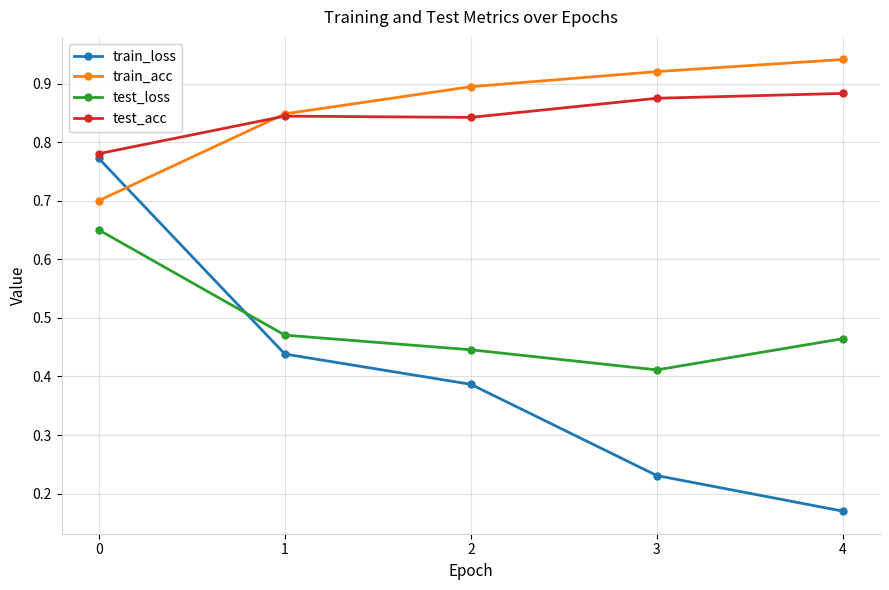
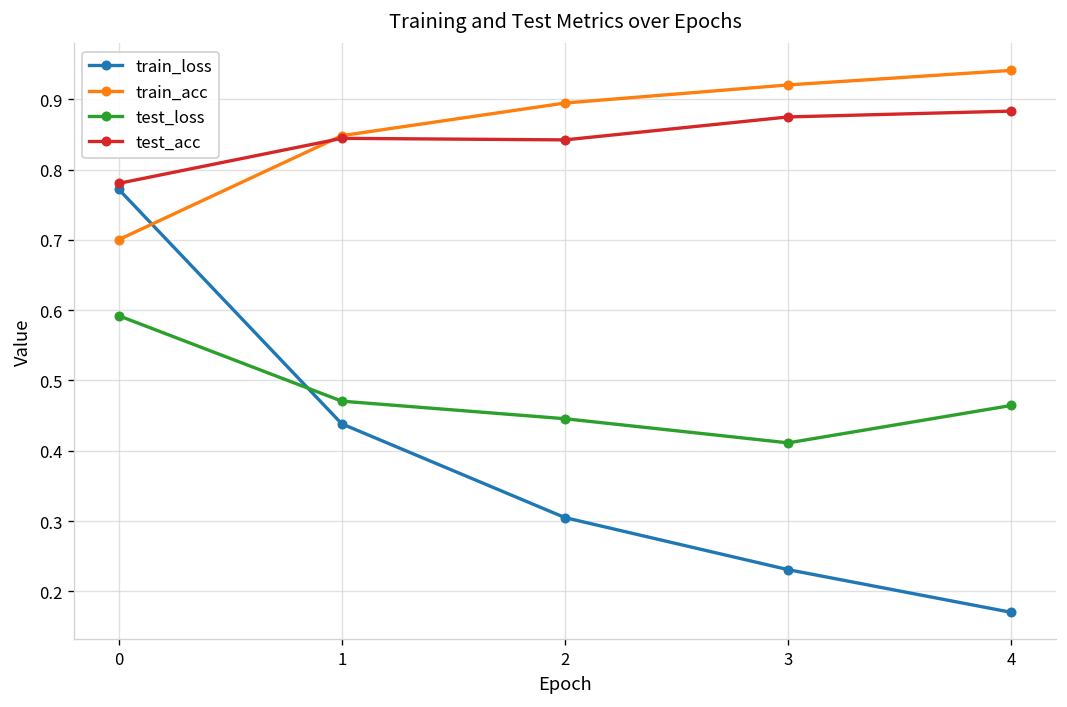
  {
    "train_loss": {
      "0": 0.77,
      "1": 0.44,
-     "2": 0.39,
+     "2": 0.30,
      "3": 0.23,
      "4": 0.17
    },
    "train_acc": {
      "0": 0.70,
      "2": 0.89,
      "3": 0.92,
      "4": 0.94
    },
    "test_loss": {
-     "0": 0.65,
+     "0": 0.59,
      "1": 0.47,
      "2": 0.45,
      "3": 0.41,
      "4": 0.46
    },
    "test_acc": {
      "0": 0.78,
      "2": 0.84,
      "3": 0.87,
      "4": 0.88
    }
  }
